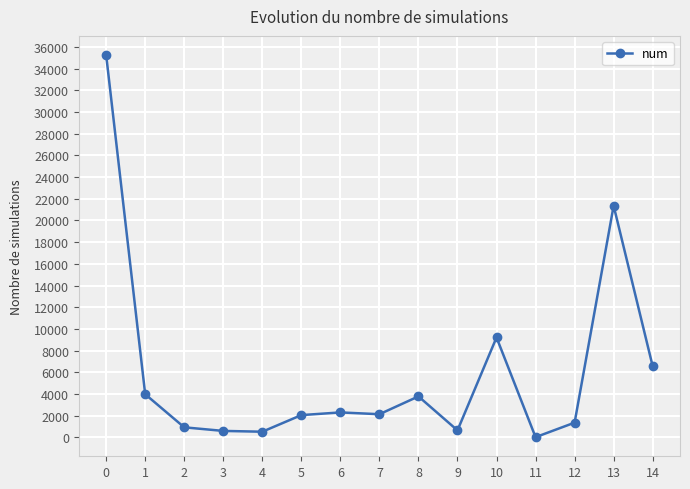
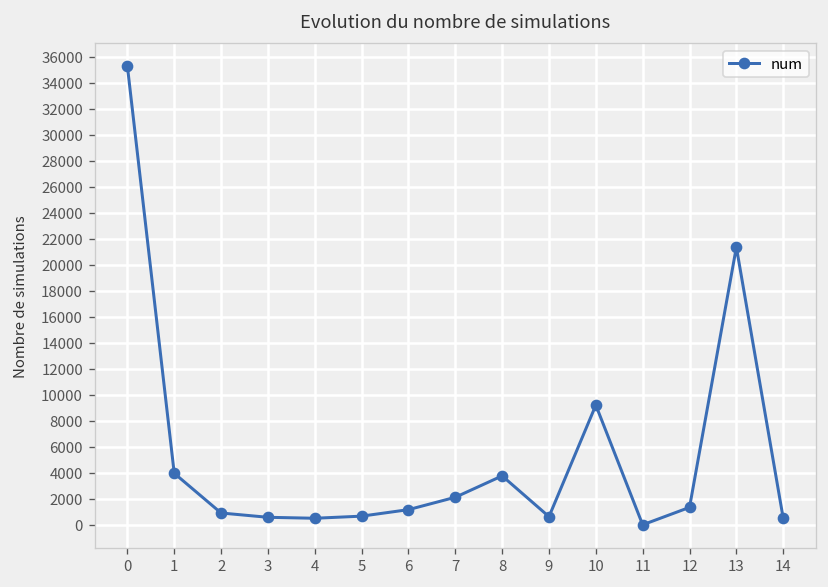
  {
    "0": 35300,
    "1": 4000,
    "2": 900,
    "3": 600,
    "4": 500,
-   "5": 2000,
-   "6": 2300,
+   "5": 700,
+   "6": 1200,
    "7": 2100,
    "8": 3800,
    "9": 600,
    "10": 9200,
    "11": 0,
    "12": 1400,
    "13": 21400,
-   "14": 6600
+   "14": 500
  }
